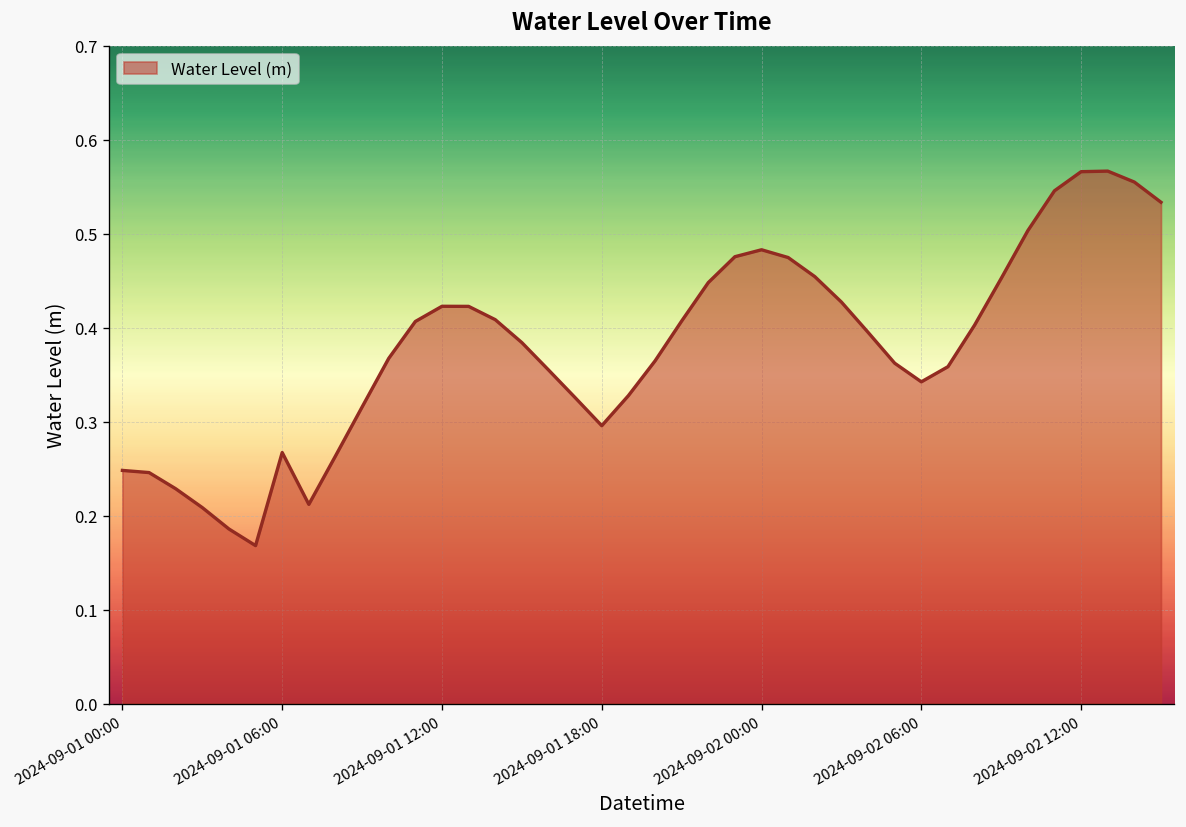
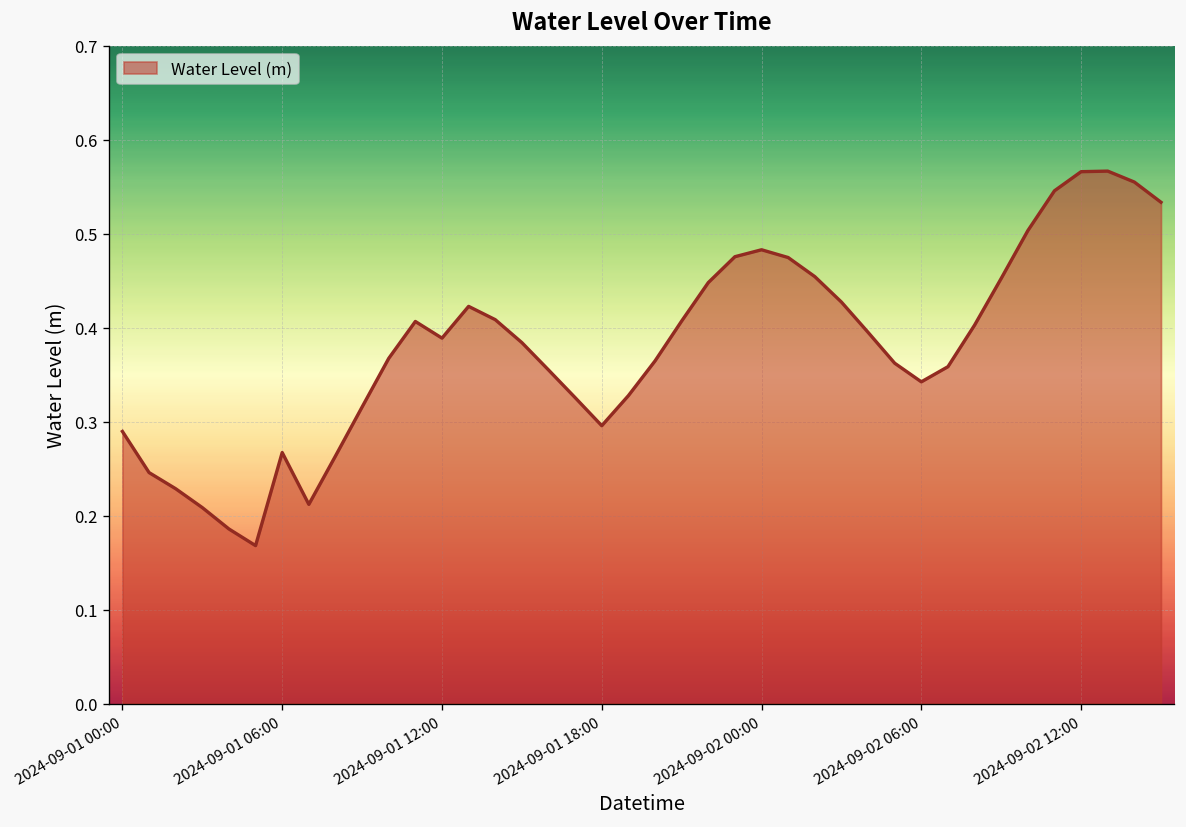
  {
-   "2024-09-01 00:00": 0.25,
+   "2024-09-01 00:00": 0.29,
    "2024-09-01 06:00": 0.27,
-   "2024-09-01 12:00": 0.42,
+   "2024-09-01 12:00": 0.39,
    "2024-09-01 18:00": 0.30,
    "2024-09-02 00:00": 0.48,
    "2024-09-02 06:00": 0.34,
    "2024-09-02 12:00": 0.57
  }
